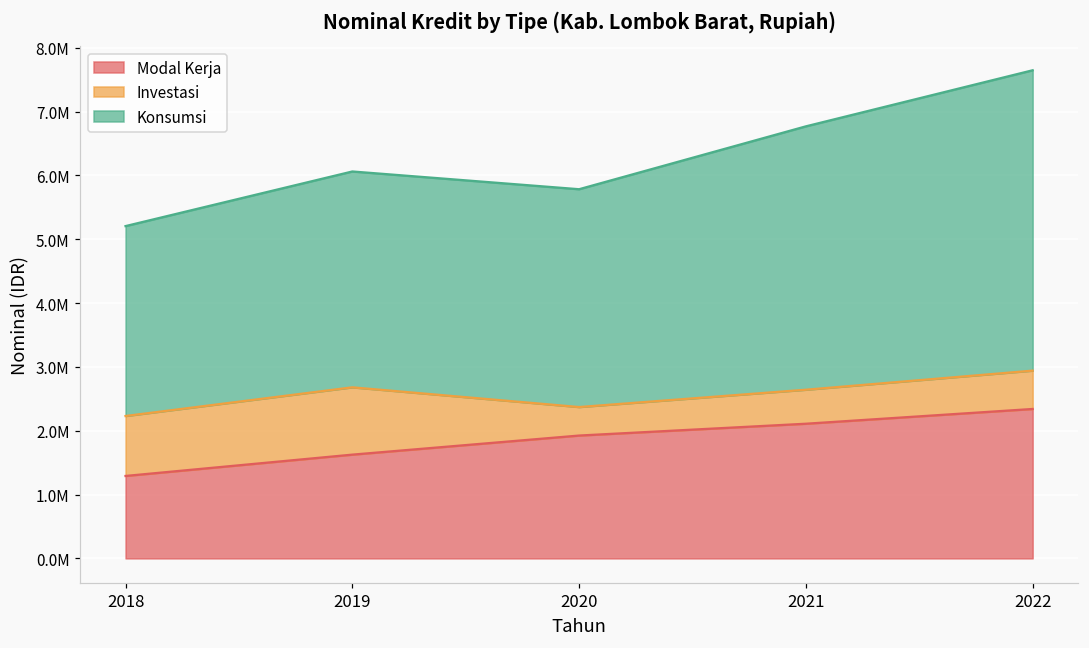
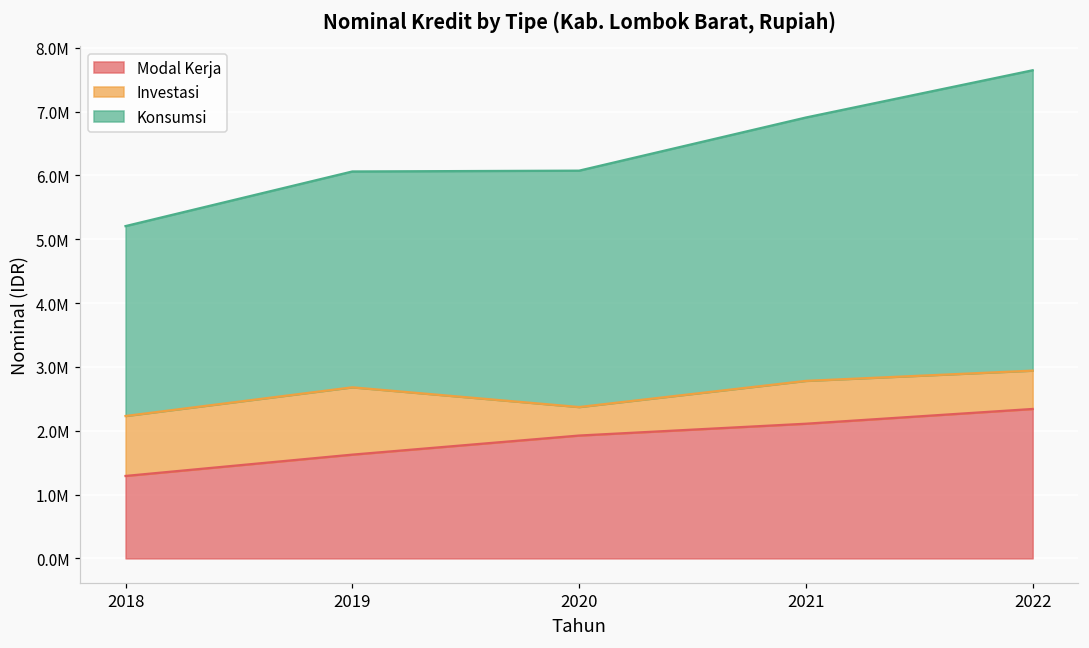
  {
    "Modal Kerja": {
      "2018": 1300000,
      "2019": 1600000,
      "2020": 1900000,
      "2021": 2100000,
      "2022": 2300000
    },
    "Investasi": {
      "2018": 900000,
      "2019": 1100000,
      "2020": 400000,
-     "2021": 500000,
+     "2021": 700000,
      "2022": 600000
    },
    "Konsumsi": {
      "2018": 3000000,
      "2019": 3400000,
-     "2020": 3400000,
+     "2020": 3700000,
      "2021": 4100000,
      "2022": 4700000
    }
  }
